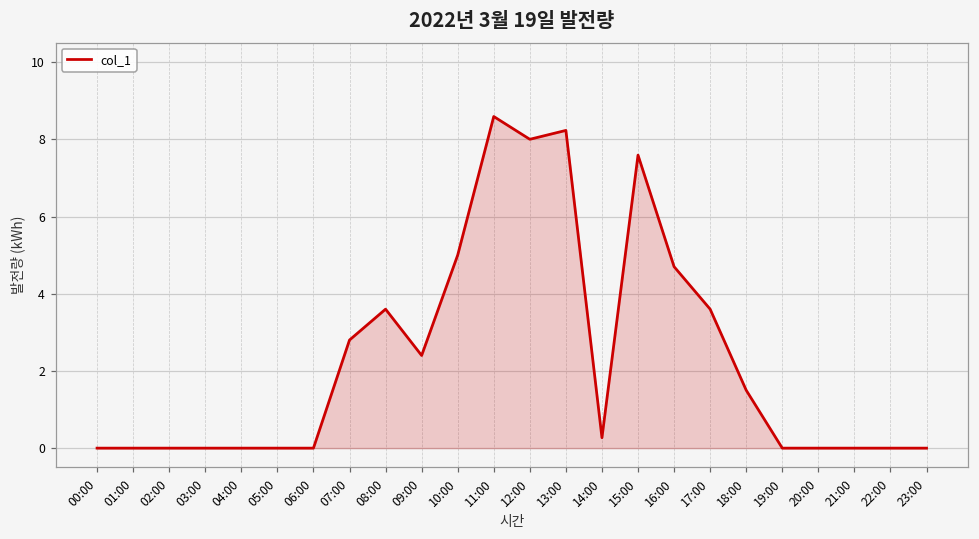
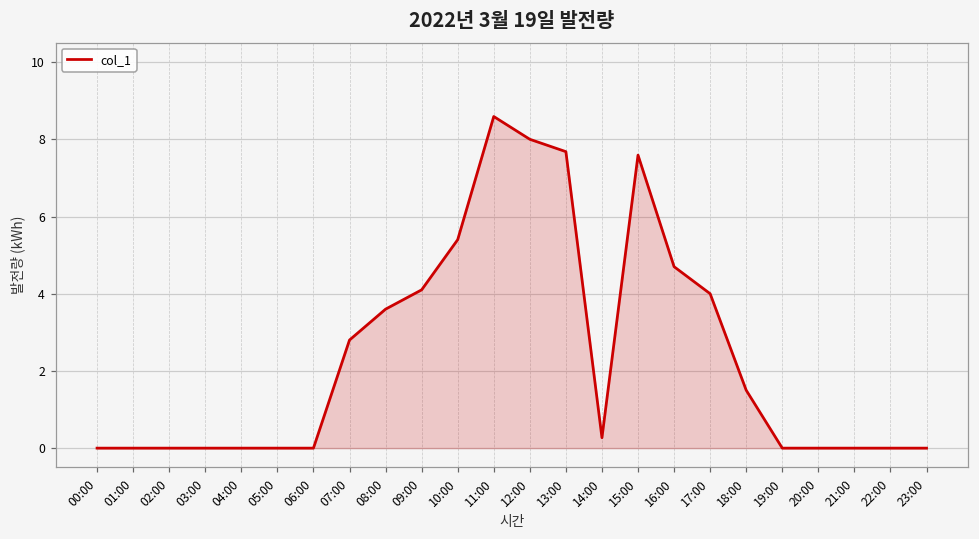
  {
    "00:00": 0.0,
    "01:00": 0.0,
    "02:00": 0.0,
    "03:00": 0.0,
    "04:00": 0.0,
    "05:00": 0.0,
    "06:00": 0.0,
    "07:00": 2.8,
    "08:00": 3.6,
-   "09:00": 2.4,
-   "10:00": 5.0,
+   "09:00": 4.1,
+   "10:00": 5.4,
    "11:00": 8.6,
    "12:00": 8.0,
-   "13:00": 8.2,
+   "13:00": 7.7,
    "14:00": 0.3,
    "15:00": 7.6,
    "16:00": 4.7,
-   "17:00": 3.6,
+   "17:00": 4.0,
    "18:00": 1.5,
    "19:00": 0.0,
    "20:00": 0.0,
    "21:00": 0.0,
    "22:00": 0.0,
    "23:00": 0.0
  }
